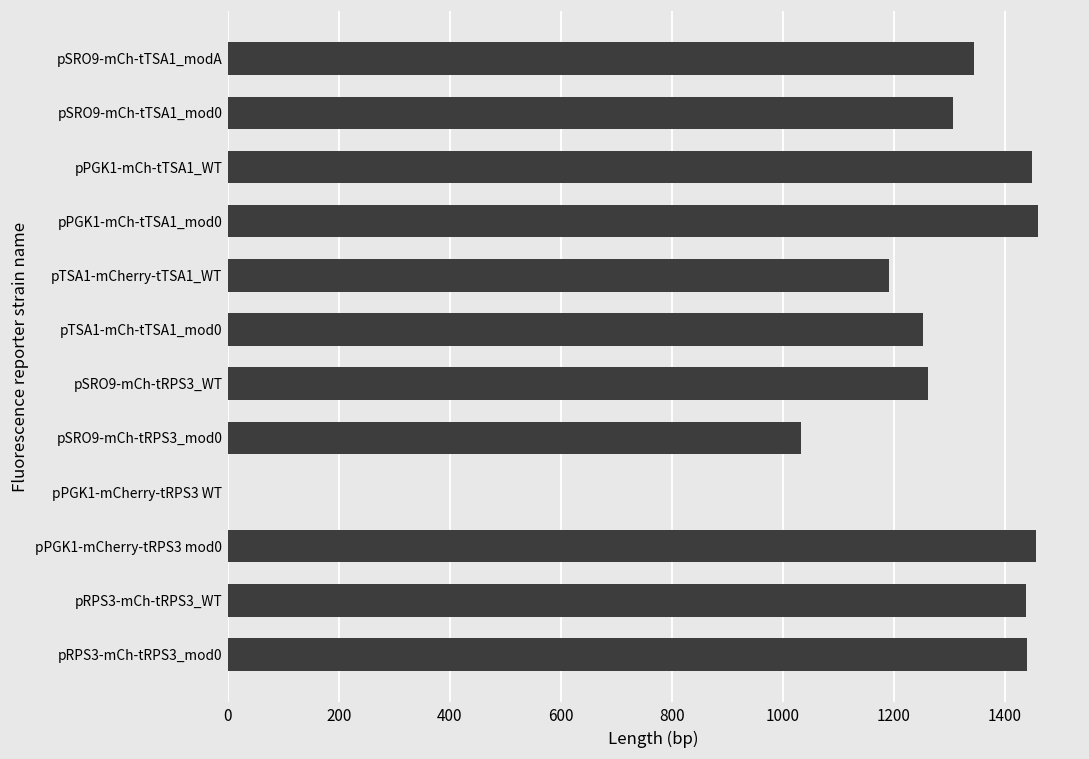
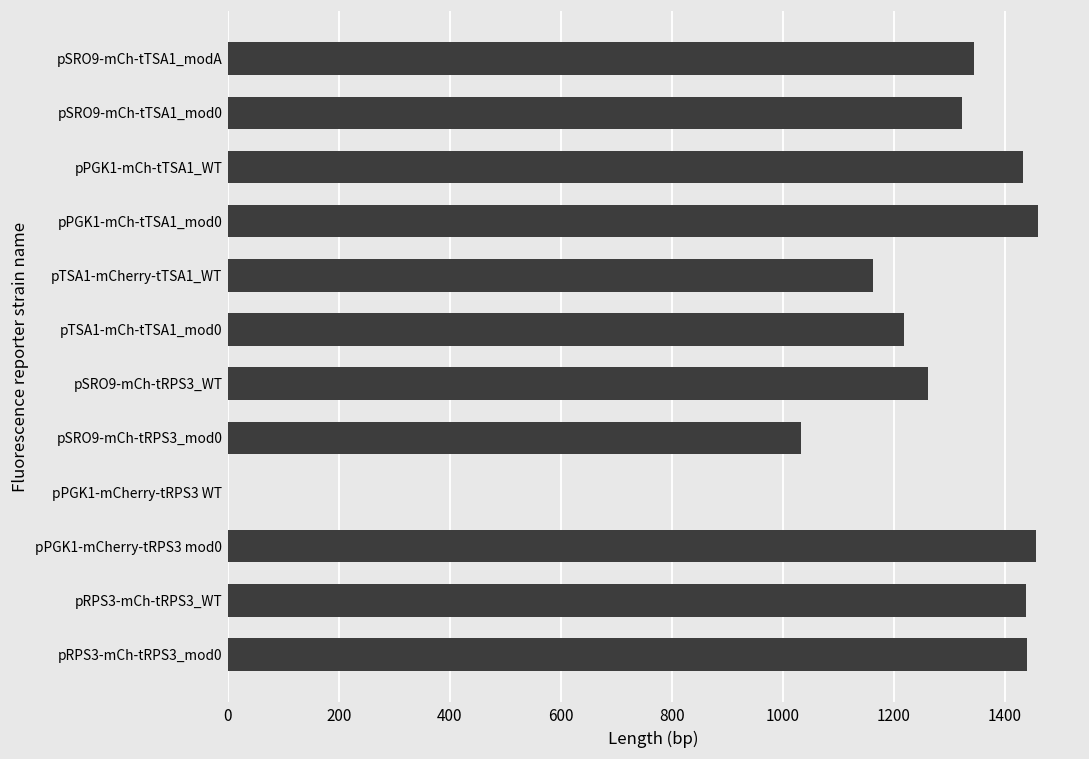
  {
    "pSRO9-mCh-tTSA1_modA": 1350,
-   "pSRO9-mCh-tTSA1_mod0": 1310,
-   "pPGK1-mCh-tTSA1_WT": 1450,
+   "pSRO9-mCh-tTSA1_mod0": 1320,
+   "pPGK1-mCh-tTSA1_WT": 1430,
    "pPGK1-mCh-tTSA1_mod0": 1460,
-   "pTSA1-mCherry-tTSA1_WT": 1190,
-   "pTSA1-mCh-tTSA1_mod0": 1250,
+   "pTSA1-mCherry-tTSA1_WT": 1160,
+   "pTSA1-mCh-tTSA1_mod0": 1220,
    "pSRO9-mCh-tRPS3_WT": 1260,
    "pSRO9-mCh-tRPS3_mod0": 1030,
    "pPGK1-mCherry-tRPS3 WT": 0,
    "pPGK1-mCherry-tRPS3 mod0": 1460,
    "pRPS3-mCh-tRPS3_WT": 1440,
    "pRPS3-mCh-tRPS3_mod0": 1440
  }
